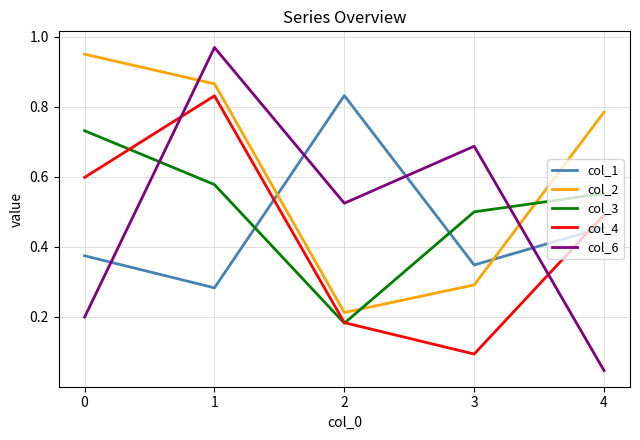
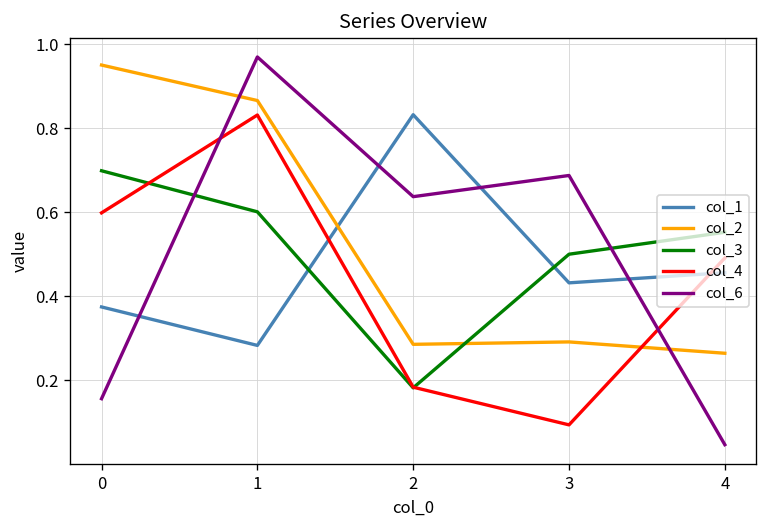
  {
    "col_1": {
      "0": 0.37,
      "1": 0.28,
      "2": 0.83,
-     "3": 0.35
+     "3": 0.43
    },
    "col_2": {
      "0": 0.95,
      "1": 0.87,
-     "2": 0.21,
+     "2": 0.29,
      "3": 0.29,
-     "4": 0.79
+     "4": 0.26
    },
    "col_3": {
-     "0": 0.73,
-     "1": 0.58,
+     "0": 0.70,
+     "1": 0.60,
      "3": 0.50
    },
    "col_4": {
      "0": 0.60,
      "1": 0.83,
      "3": 0.09
    },
    "col_6": {
-     "0": 0.20,
+     "0": 0.16,
      "1": 0.97,
-     "2": 0.52,
+     "2": 0.64,
      "3": 0.69,
      "4": 0.05
    }
  }
